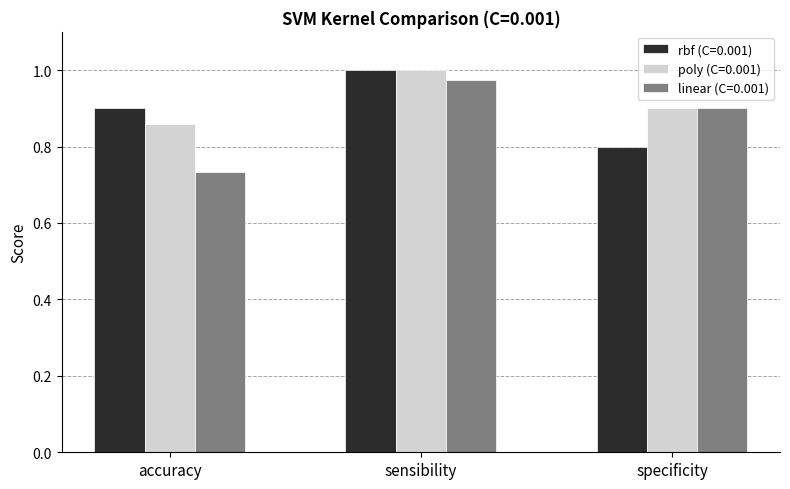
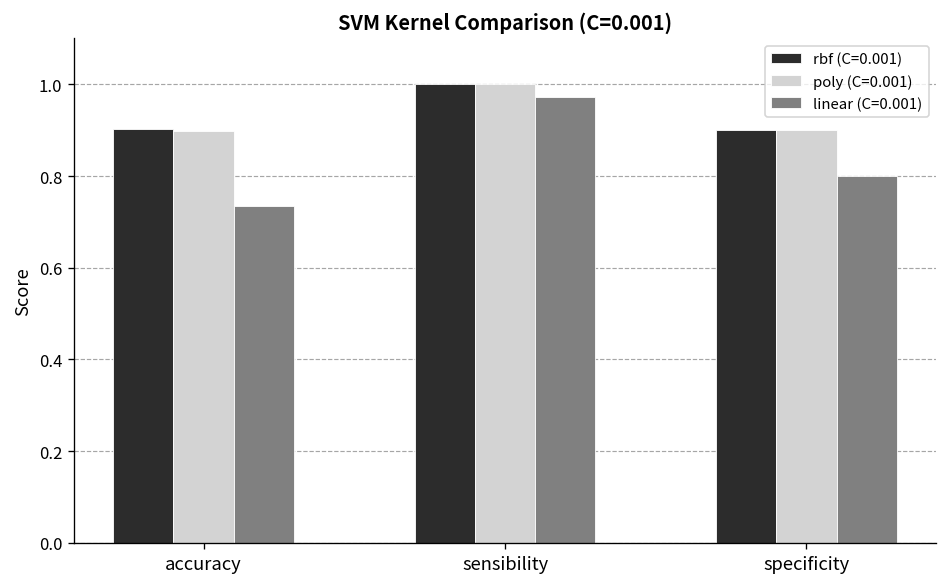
  {
    "rbf (C=0.001)": {
      "accuracy": 0.9,
      "sensibility": 1.0,
-     "specificity": 0.8
+     "specificity": 0.9
    },
    "poly (C=0.001)": {
-     "accuracy": 0.86,
+     "accuracy": 0.90,
      "sensibility": 1.00,
      "specificity": 0.90
    },
    "linear (C=0.001)": {
      "accuracy": 0.73,
      "sensibility": 0.97,
-     "specificity": 0.9
+     "specificity": 0.8
    }
  }
